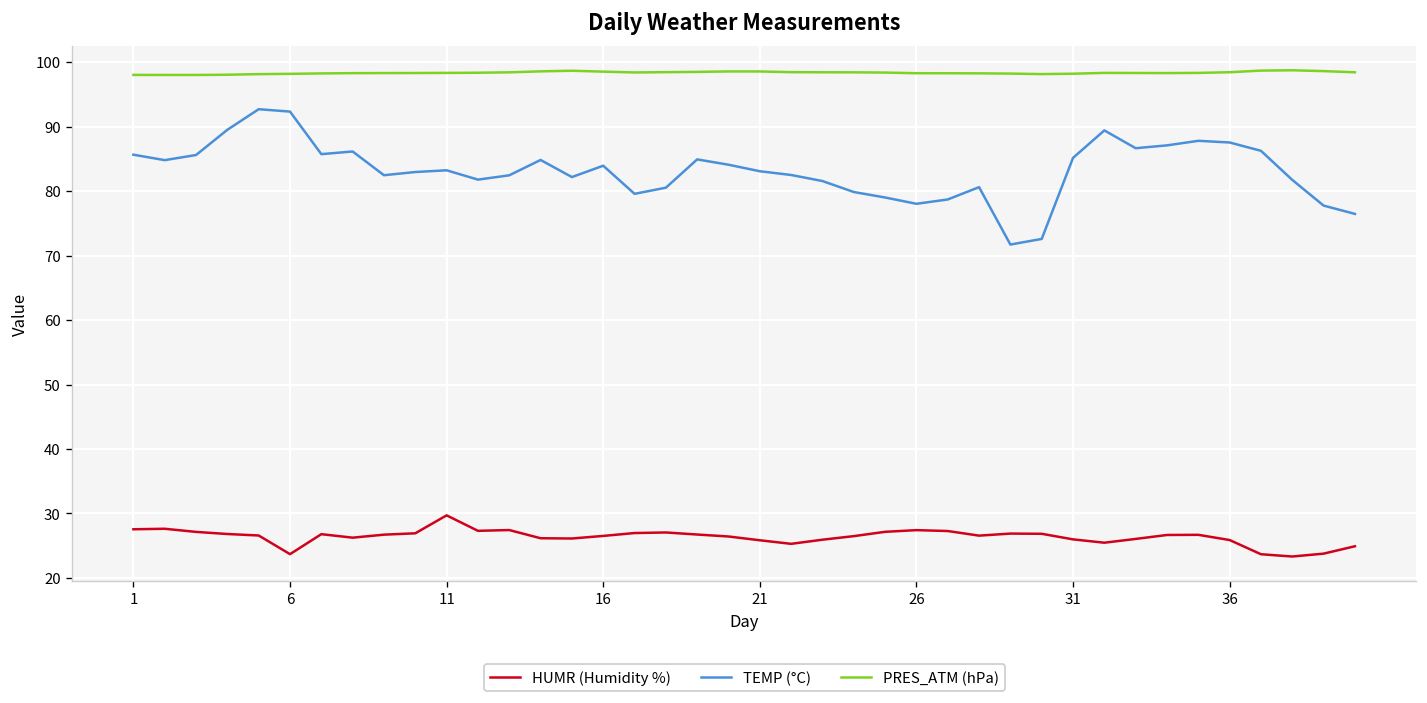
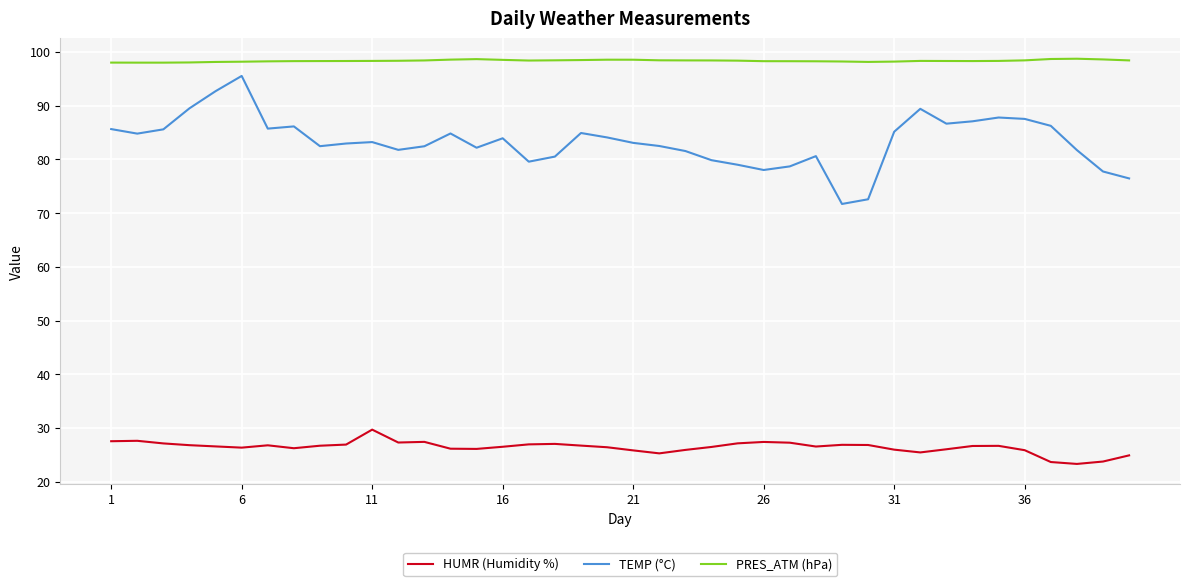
  {
    "HUMR (Humidity %)": {
      "1": 28,
-     "6": 24,
+     "6": 26,
      "11": 30,
      "16": 27,
      "21": 26,
      "26": 27,
      "31": 26,
      "36": 26
    },
    "TEMP (°C)": {
      "1": 86,
-     "6": 92,
+     "6": 96,
      "11": 83,
      "16": 84,
      "21": 83,
      "26": 78,
      "31": 85,
      "36": 88
    },
    "PRES_ATM (hPa)": {
      "1": 98,
      "6": 98,
      "11": 98,
      "16": 99,
      "21": 99,
      "26": 98,
      "31": 98,
      "36": 98
    }
  }
